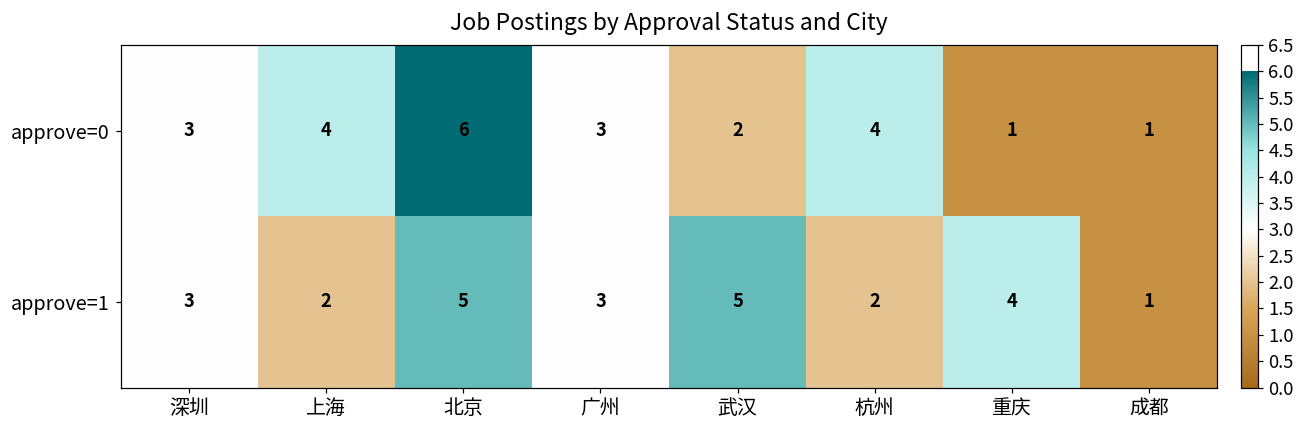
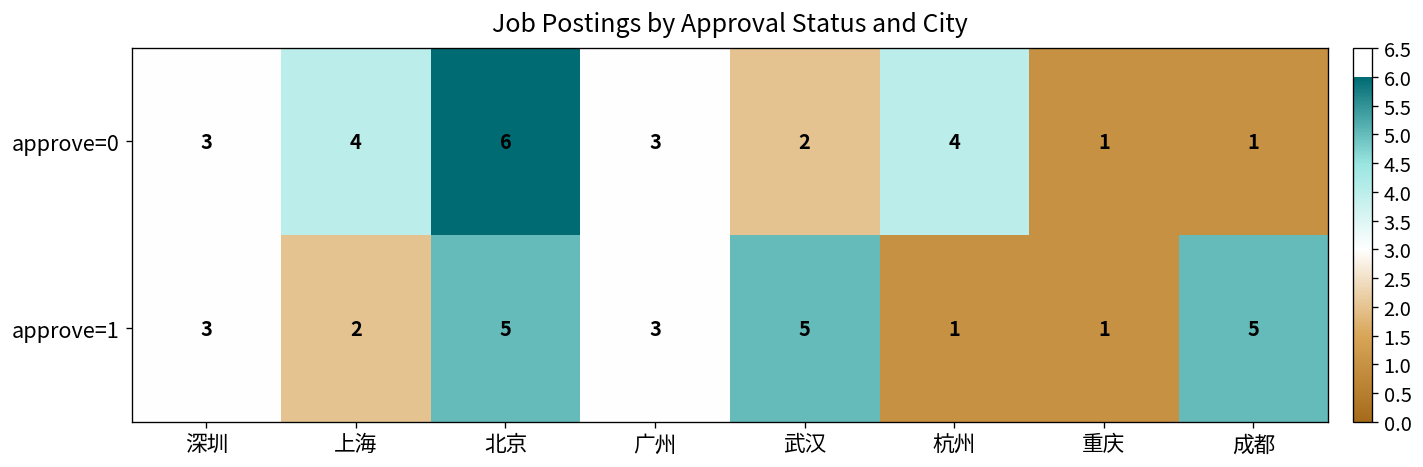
  {
    "approve=0": {
      "深圳": 3,
      "上海": 4,
      "北京": 6,
      "广州": 3,
      "武汉": 2,
      "杭州": 4,
      "重庆": 1,
      "成都": 1
    },
    "approve=1": {
      "深圳": 3,
      "上海": 2,
      "北京": 5,
      "广州": 3,
      "武汉": 5,
-     "杭州": 2,
-     "重庆": 4,
-     "成都": 1
+     "杭州": 1,
+     "重庆": 1,
+     "成都": 5
    }
  }
